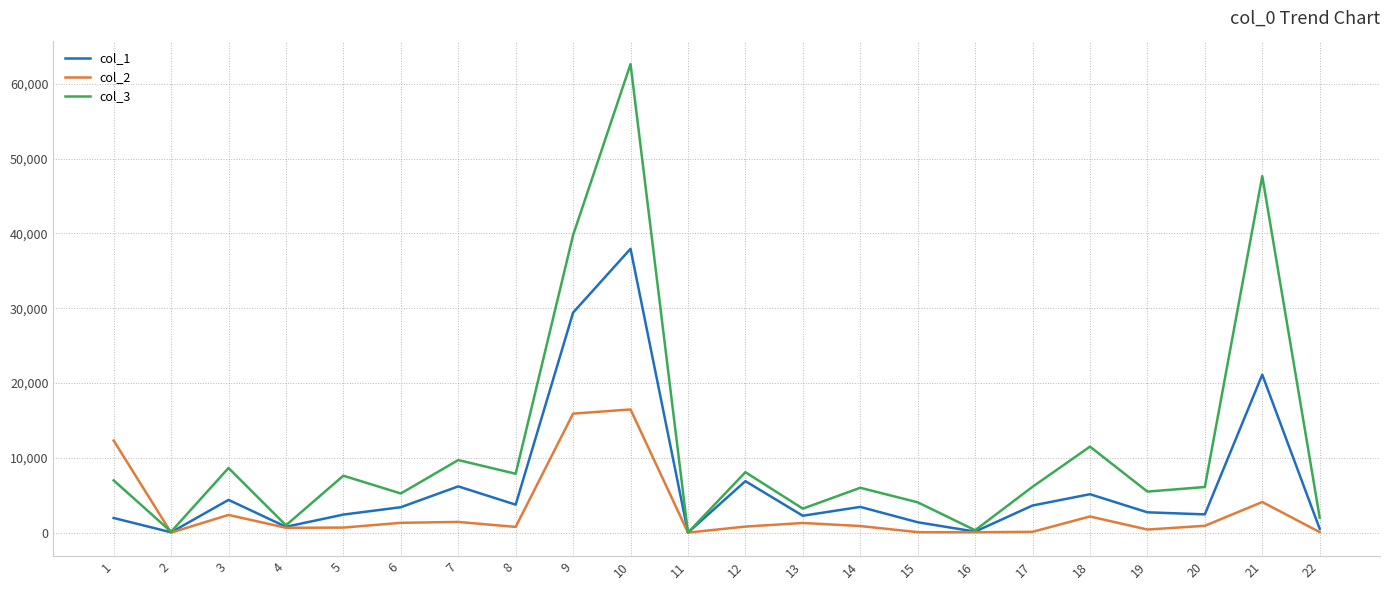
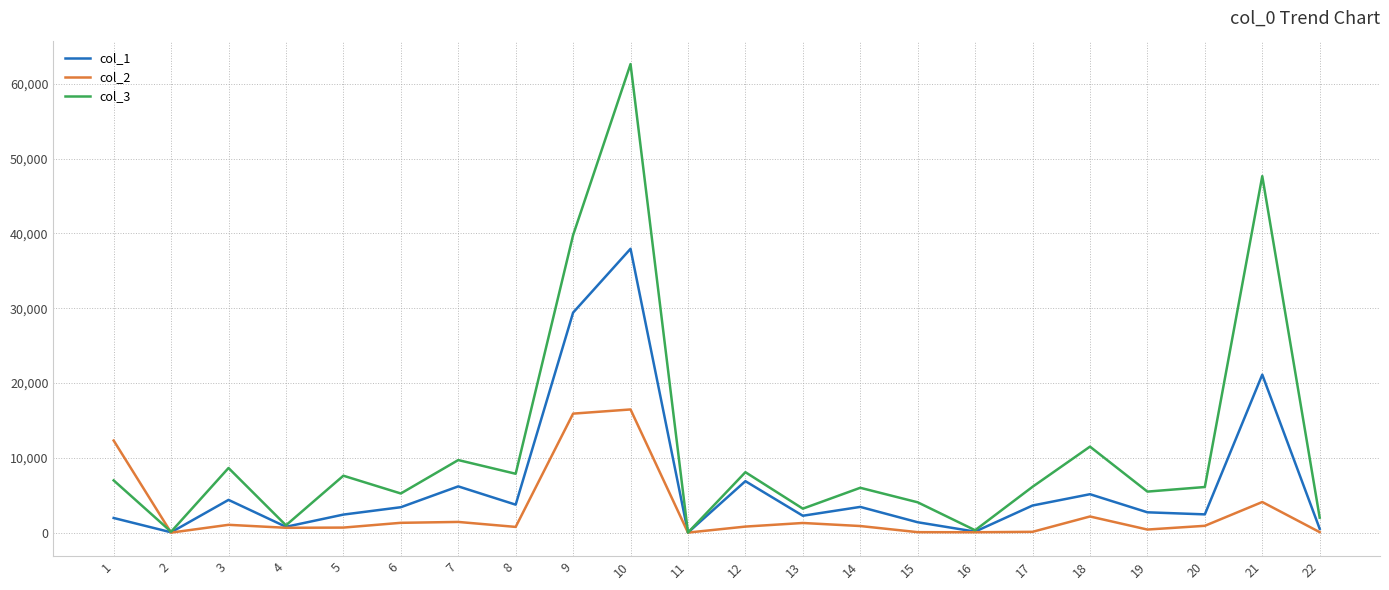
  {
    "col_1": {
      "1": "2,000",
      "3": "4,000",
      "5": "2,000",
      "6": "3,000",
      "7": "6,000",
      "8": "4,000",
      "9": "29,000",
      "10": "38,000",
      "12": "7,000",
      "13": "2,000",
      "14": "3,000",
      "15": "1,000",
      "17": "4,000",
      "18": "5,000",
      "19": "3,000",
      "20": "2,000",
      "21": "21,000",
      "22": "1,000"
    },
    "col_2": {
      "1": "12,000",
-     "3": "2,000",
+     "3": "1,000",
      "5": "1,000",
      "6": "1,000",
      "7": "1,000",
      "8": "1,000",
      "9": "16,000",
      "10": "16,000",
      "12": "1,000",
      "13": "1,000",
      "14": "1,000",
      "15": "0",
      "17": "0",
      "18": "2,000",
      "19": "0",
      "20": "1,000",
      "21": "4,000",
      "22": "0"
    },
    "col_3": {
      "1": "7,000",
      "3": "9,000",
      "5": "8,000",
      "6": "5,000",
      "7": "10,000",
      "8": "8,000",
      "9": "40,000",
      "10": "63,000",
      "12": "8,000",
      "13": "3,000",
      "14": "6,000",
      "15": "4,000",
      "17": "6,000",
      "18": "12,000",
      "19": "5,000",
      "20": "6,000",
      "21": "48,000",
      "22": "2,000"
    }
  }
